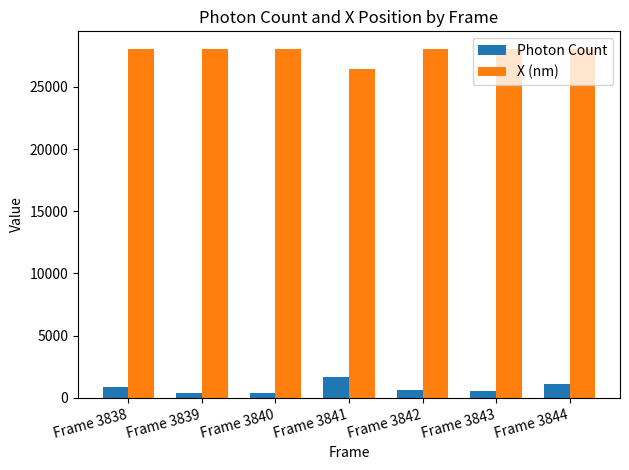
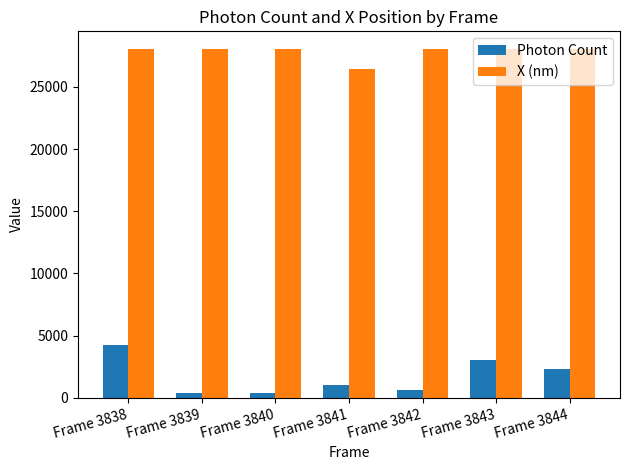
  {
    "Photon Count": {
-     "Frame 3838": 800,
+     "Frame 3838": 4200,
      "Frame 3839": 400,
      "Frame 3840": 400,
-     "Frame 3841": 1700,
+     "Frame 3841": 1000,
      "Frame 3842": 600,
-     "Frame 3843": 500,
-     "Frame 3844": 1100
+     "Frame 3843": 3000,
+     "Frame 3844": 2300
    },
    "X (nm)": {
      "Frame 3838": 28100,
      "Frame 3839": 28100,
      "Frame 3840": 28100,
      "Frame 3841": 26400,
      "Frame 3842": 28100
    }
  }
